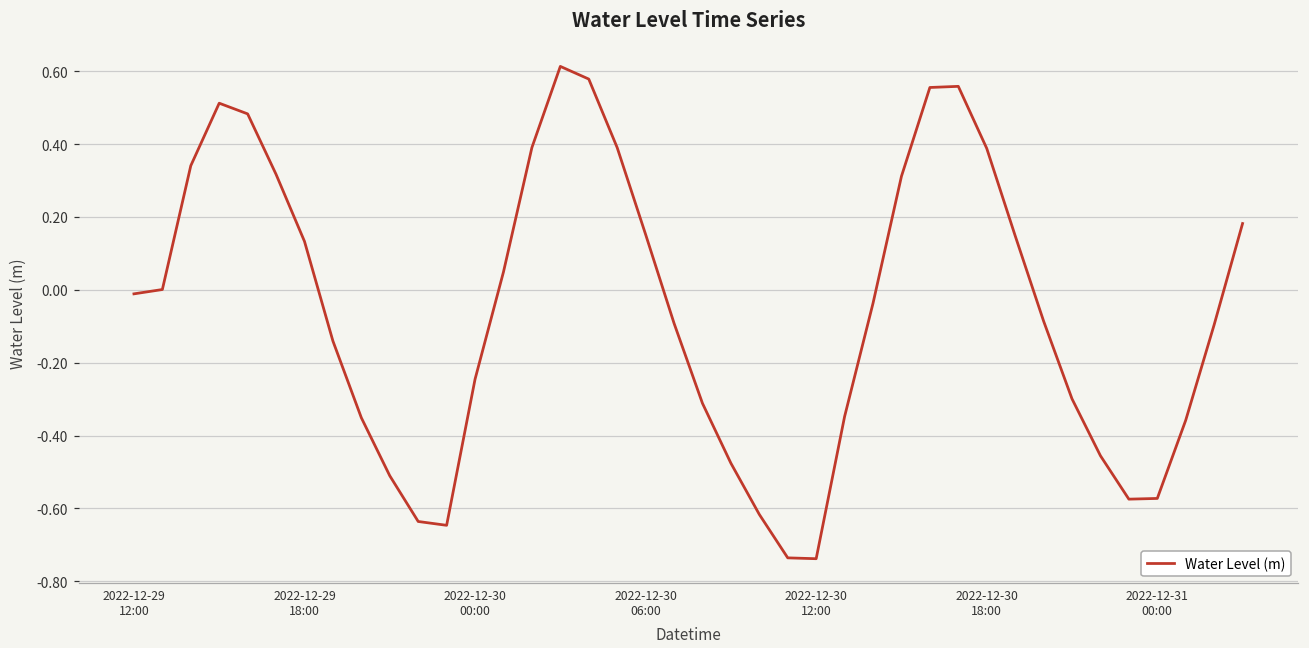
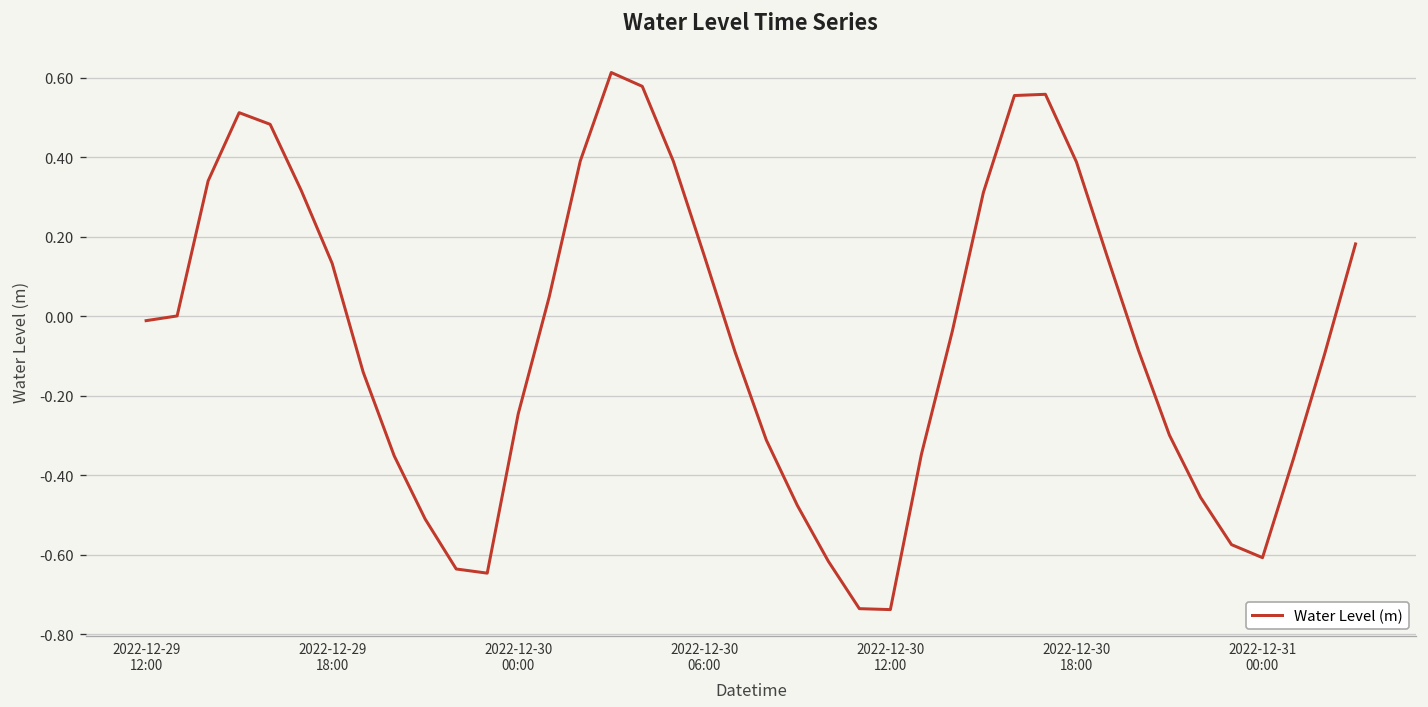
  {
    "2022-12-29 12:00": -0.01,
    "2022-12-29 18:00": 0.13,
    "2022-12-30 00:00": -0.25,
    "2022-12-30 06:00": 0.15,
    "2022-12-30 12:00": -0.74,
    "2022-12-30 18:00": 0.39,
-   "2022-12-31 00:00": -0.57
+   "2022-12-31 00:00": -0.61
  }
